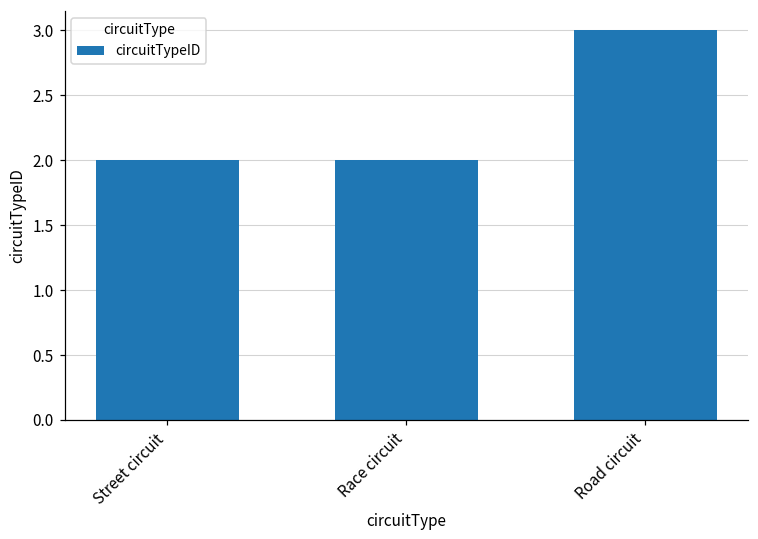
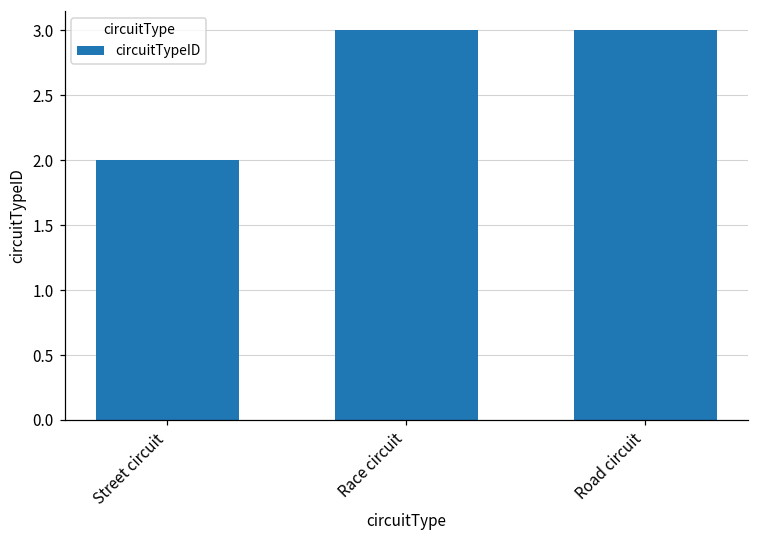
  {
    "Street circuit": 2,
-   "Race circuit": 2,
+   "Race circuit": 3,
    "Road circuit": 3
  }
